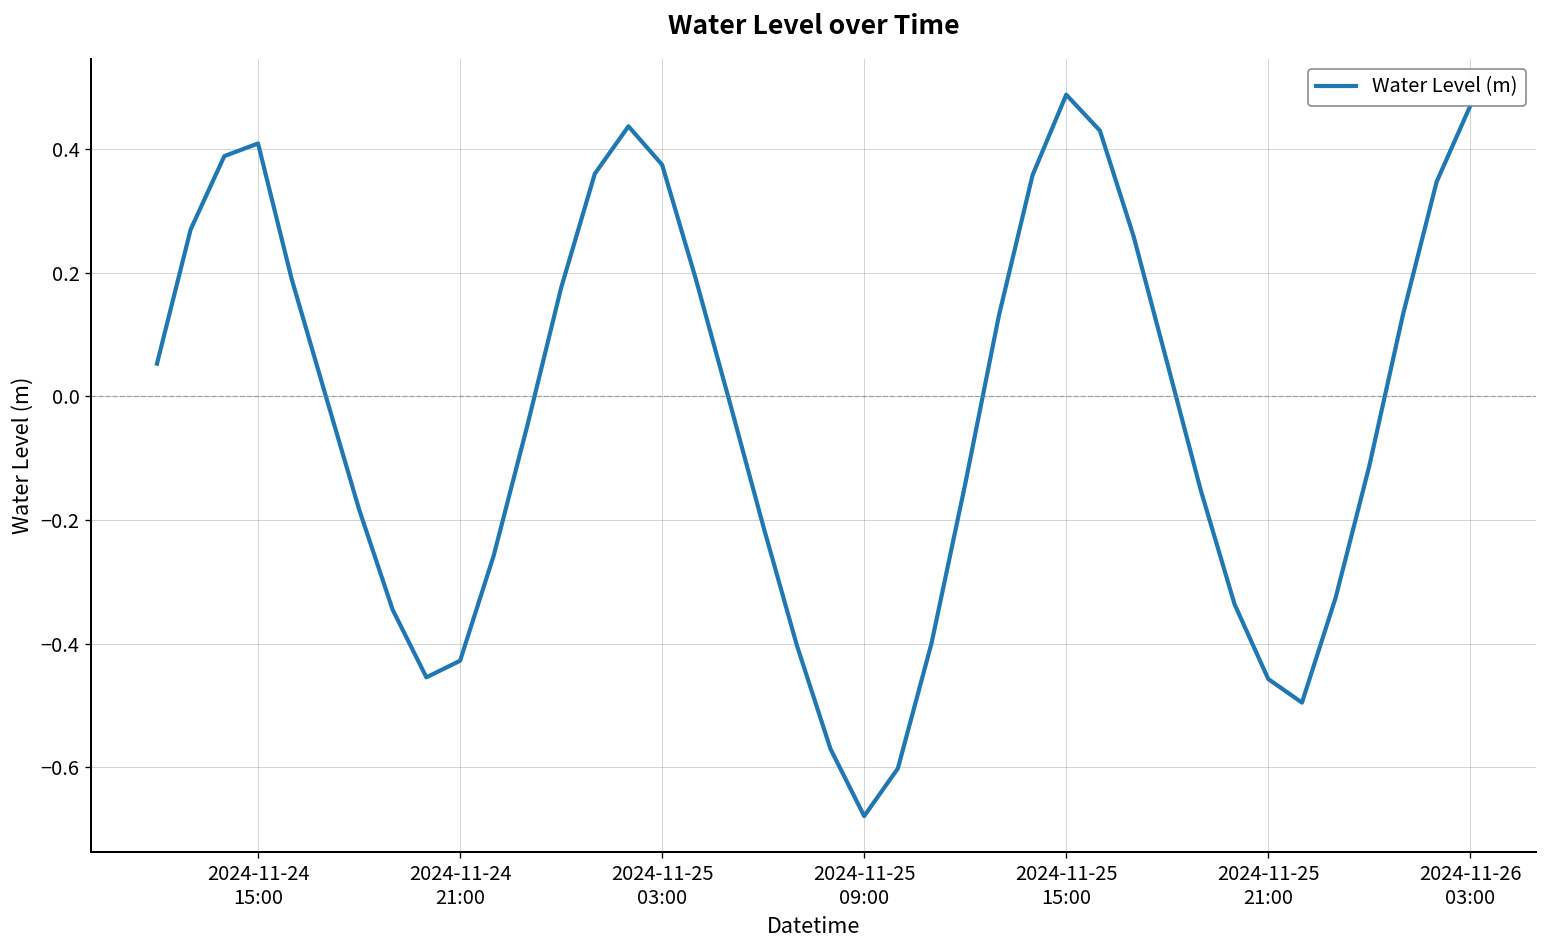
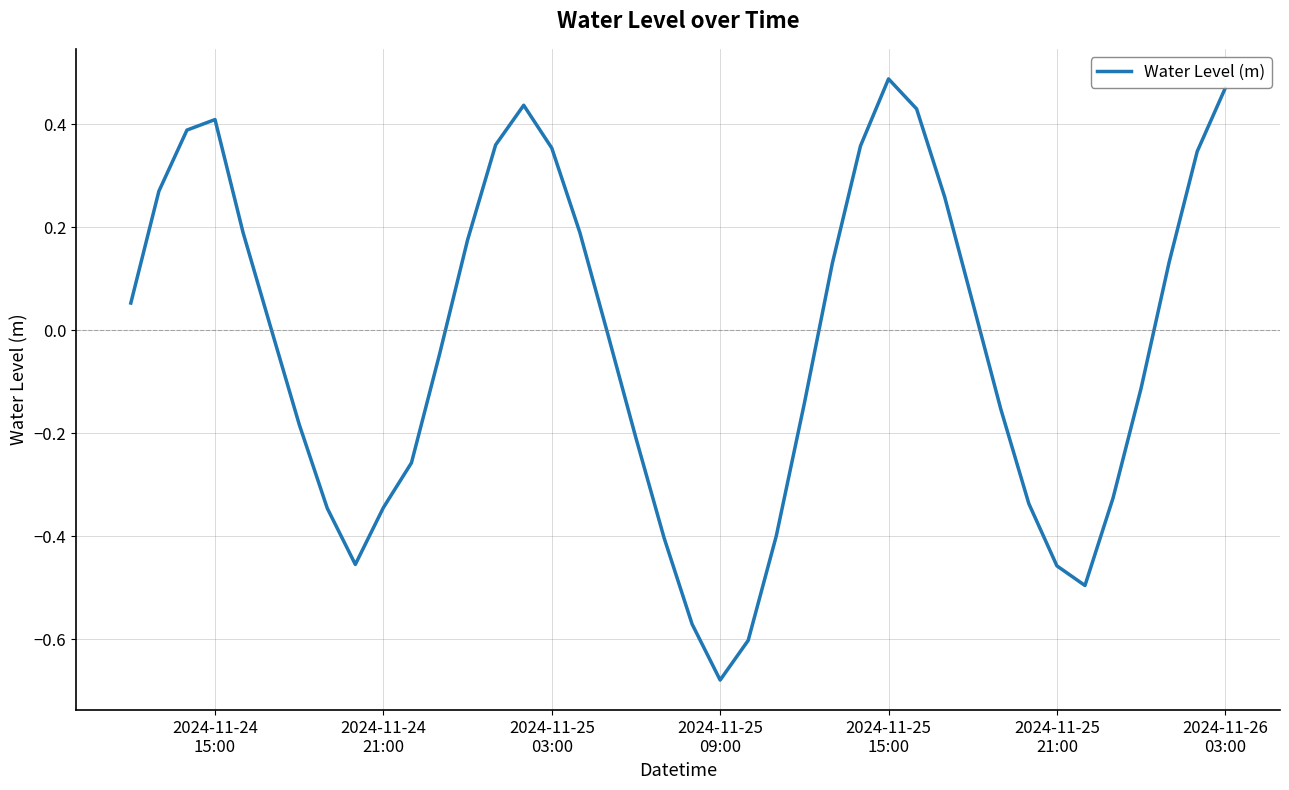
  {
    "2024-11-24 15:00": 0.41,
-   "2024-11-24 21:00": -0.43,
-   "2024-11-25 03:00": 0.37,
+   "2024-11-24 21:00": -0.34,
+   "2024-11-25 03:00": 0.35,
    "2024-11-25 09:00": -0.68,
    "2024-11-25 15:00": 0.49,
    "2024-11-25 21:00": -0.46,
    "2024-11-26 03:00": 0.47
  }
